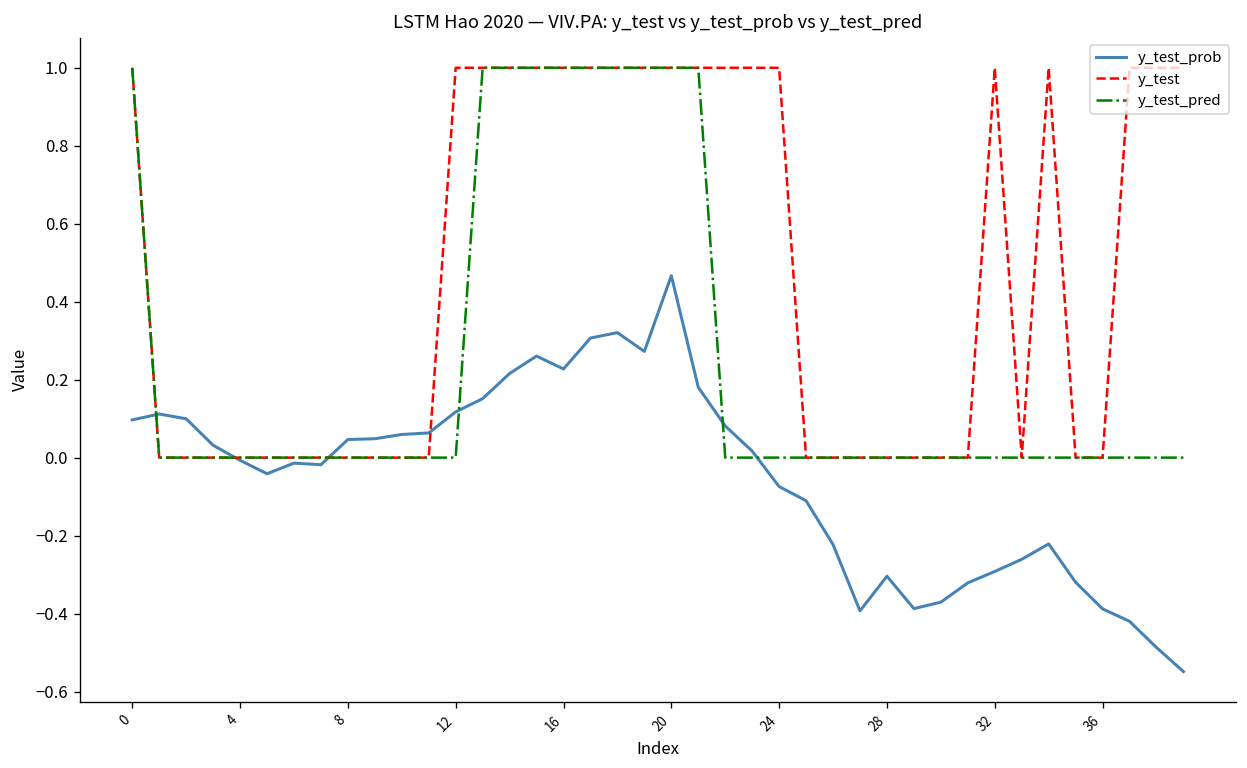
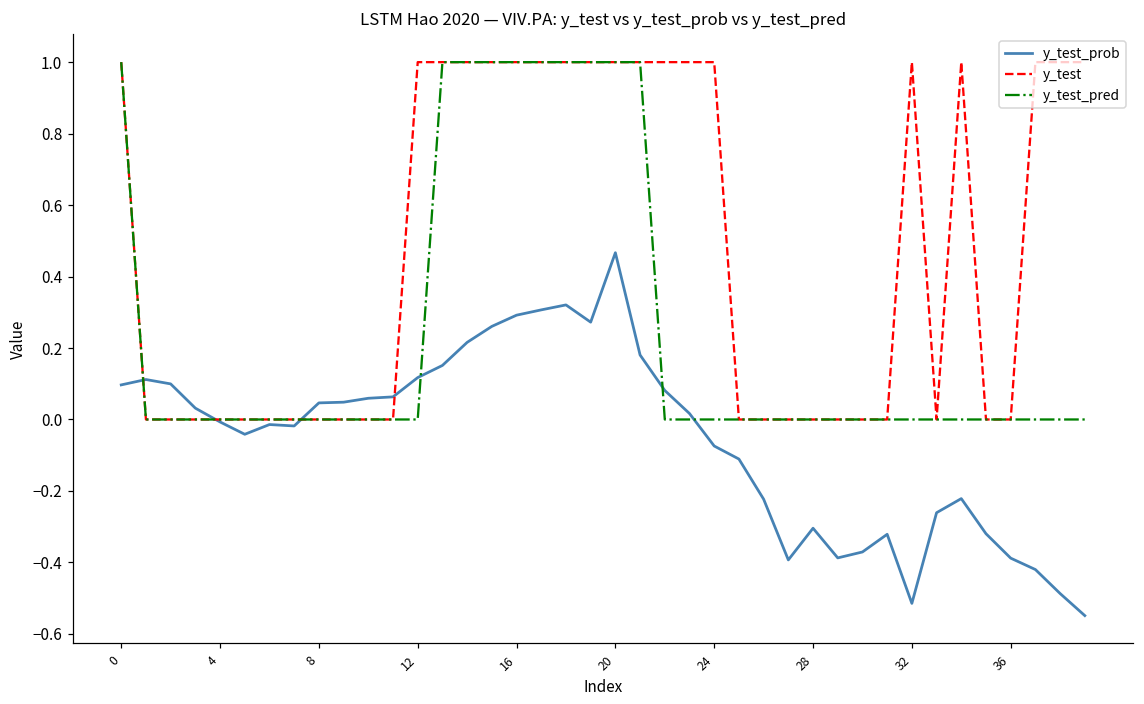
  {
    "y_test_prob": {
      "0": 0.10,
      "8": 0.05,
      "12": 0.12,
-     "16": 0.23,
+     "16": 0.29,
      "20": 0.47,
      "24": -0.07,
      "28": -0.30,
-     "32": -0.29,
+     "32": -0.51,
      "36": -0.39
    },
    "y_test": {
      "12": 1.00,
      "24": 1.00,
      "32": 1.00
    },
    "y_test_pred": {
      "12": 0.00,
      "24": 0.00,
      "32": 0.00
    }
  }
